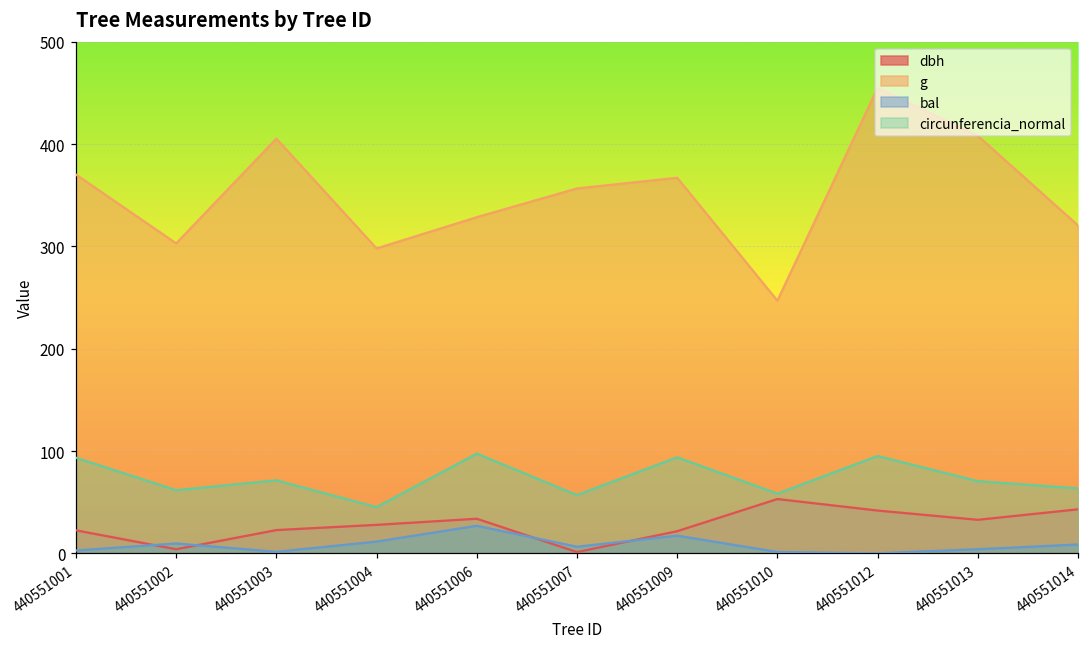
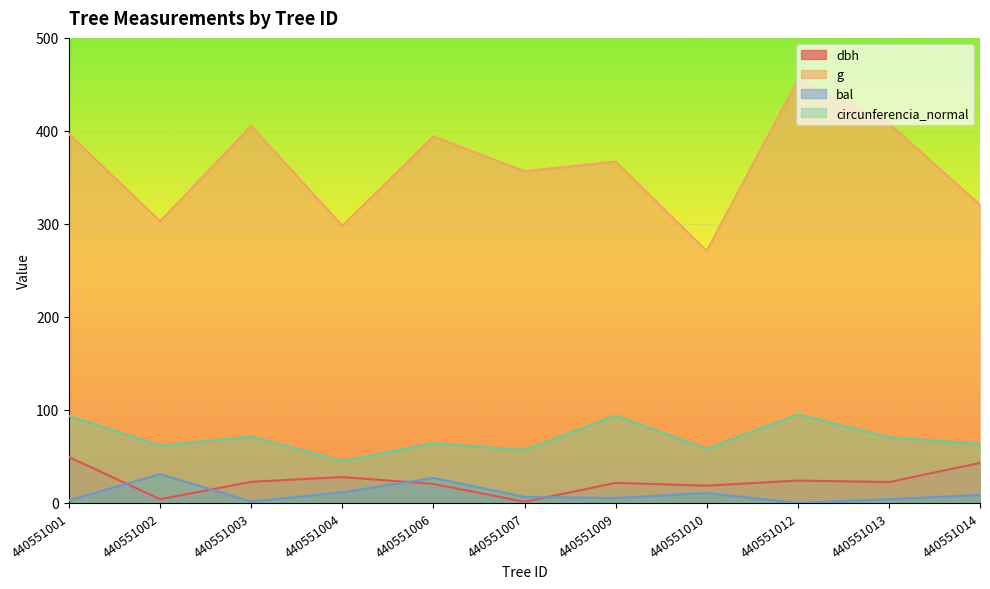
  {
    "dbh": {
-     "440551001": 20,
+     "440551001": 50,
      "440551002": 0,
      "440551003": 20,
      "440551004": 30,
-     "440551006": 30,
+     "440551006": 20,
      "440551007": 0,
      "440551009": 20,
-     "440551010": 50,
-     "440551012": 40,
-     "440551013": 30,
+     "440551010": 20,
+     "440551012": 20,
+     "440551013": 20,
      "440551014": 40
    },
    "g": {
-     "440551001": 370,
+     "440551001": 400,
      "440551002": 300,
      "440551003": 410,
      "440551004": 300,
-     "440551006": 330,
+     "440551006": 390,
      "440551007": 360,
      "440551009": 370,
-     "440551010": 250,
+     "440551010": 270,
      "440551014": 320
    },
    "bal": {
      "440551001": 0,
-     "440551002": 10,
+     "440551002": 30,
      "440551003": 0,
      "440551004": 10,
      "440551006": 30,
      "440551007": 10,
-     "440551009": 20,
-     "440551010": 0,
+     "440551009": 10,
+     "440551010": 10,
      "440551012": 0,
      "440551013": 0,
      "440551014": 10
    },
    "circunferencia_normal": {
      "440551001": 90,
      "440551002": 60,
      "440551003": 70,
      "440551004": 50,
-     "440551006": 100,
+     "440551006": 60,
      "440551007": 60,
      "440551009": 90,
      "440551010": 60,
      "440551012": 100,
      "440551013": 70,
      "440551014": 60
    }
  }
